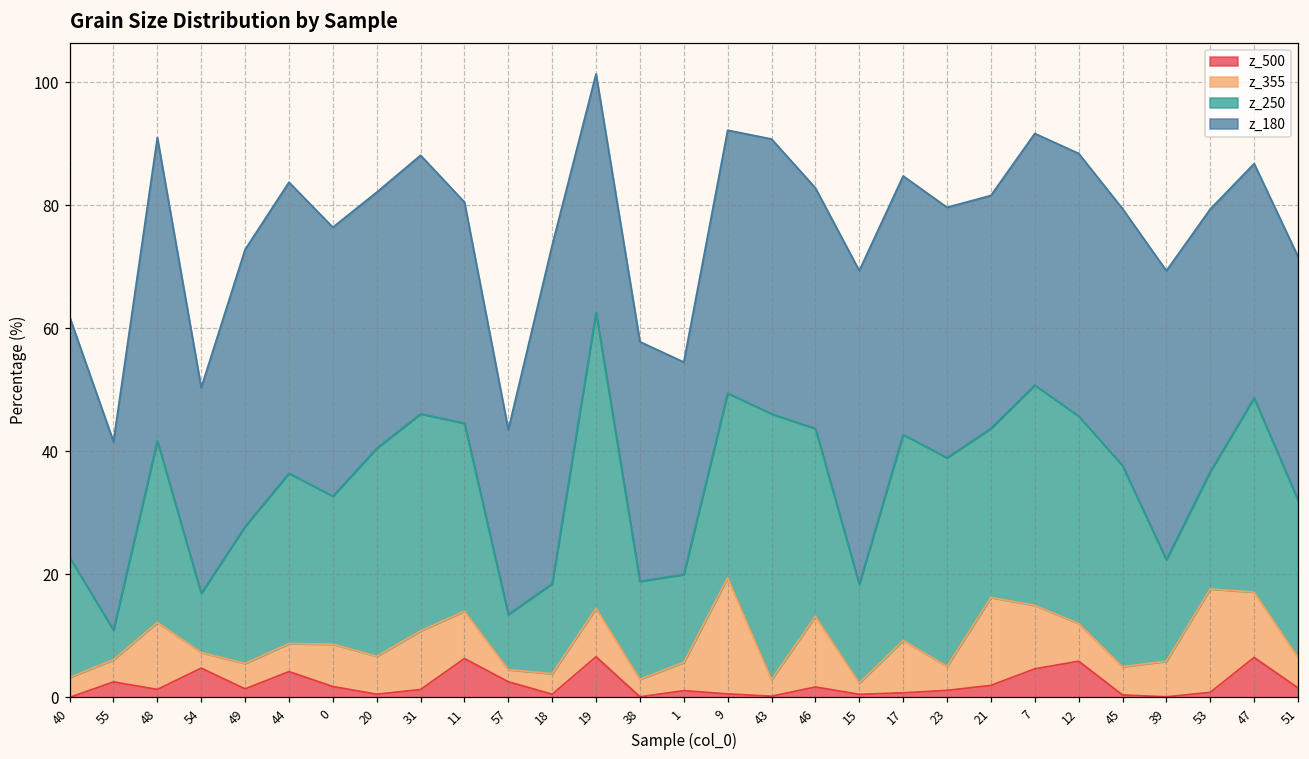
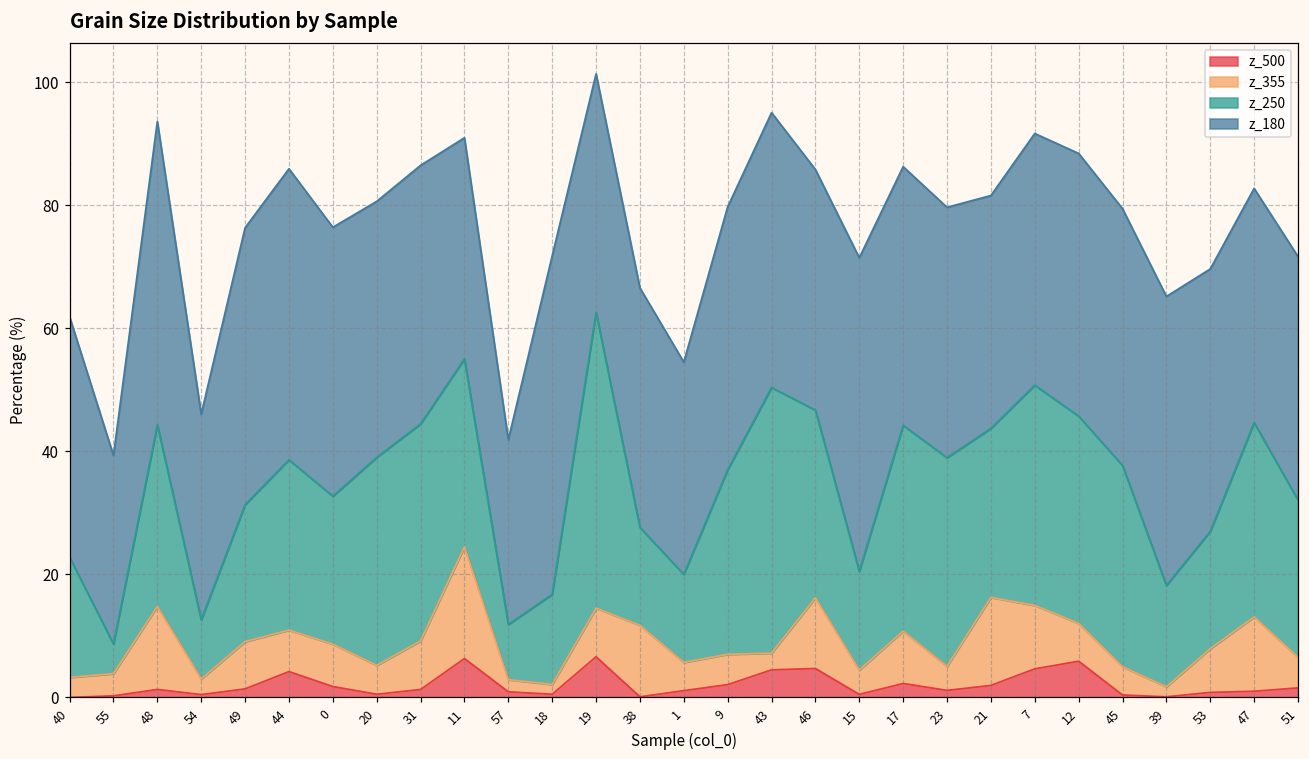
  {
    "z_500": {
      "40": 0,
-     "55": 3,
+     "55": 0,
      "48": 1,
-     "54": 5,
+     "54": 0,
      "49": 1,
      "44": 4,
      "0": 2,
      "20": 1,
      "31": 1,
      "11": 6,
-     "57": 3,
+     "57": 1,
      "18": 1,
      "19": 7,
      "38": 0,
      "1": 1,
-     "9": 1,
-     "43": 0,
-     "46": 2,
+     "9": 2,
+     "43": 4,
+     "46": 5,
      "15": 1,
-     "17": 1,
+     "17": 2,
      "23": 1,
      "21": 2,
      "7": 5,
      "12": 6,
      "45": 0,
      "39": 0,
      "53": 1,
-     "47": 6,
+     "47": 1,
      "51": 2
    },
    "z_355": {
      "40": 3,
      "55": 4,
-     "48": 11,
+     "48": 14,
      "54": 3,
-     "49": 4,
-     "44": 5,
+     "49": 8,
+     "44": 7,
      "0": 7,
-     "20": 6,
-     "31": 10,
-     "11": 8,
+     "20": 5,
+     "31": 8,
+     "11": 18,
      "57": 2,
-     "18": 3,
+     "18": 2,
      "19": 8,
-     "38": 3,
+     "38": 12,
      "1": 5,
-     "9": 19,
+     "9": 5,
      "43": 3,
      "46": 12,
-     "15": 2,
+     "15": 4,
      "17": 9,
      "23": 4,
      "21": 14,
      "7": 10,
      "12": 6,
      "45": 5,
-     "39": 6,
-     "53": 17,
-     "47": 11,
+     "39": 2,
+     "53": 7,
+     "47": 12,
      "51": 5
    }
  }
